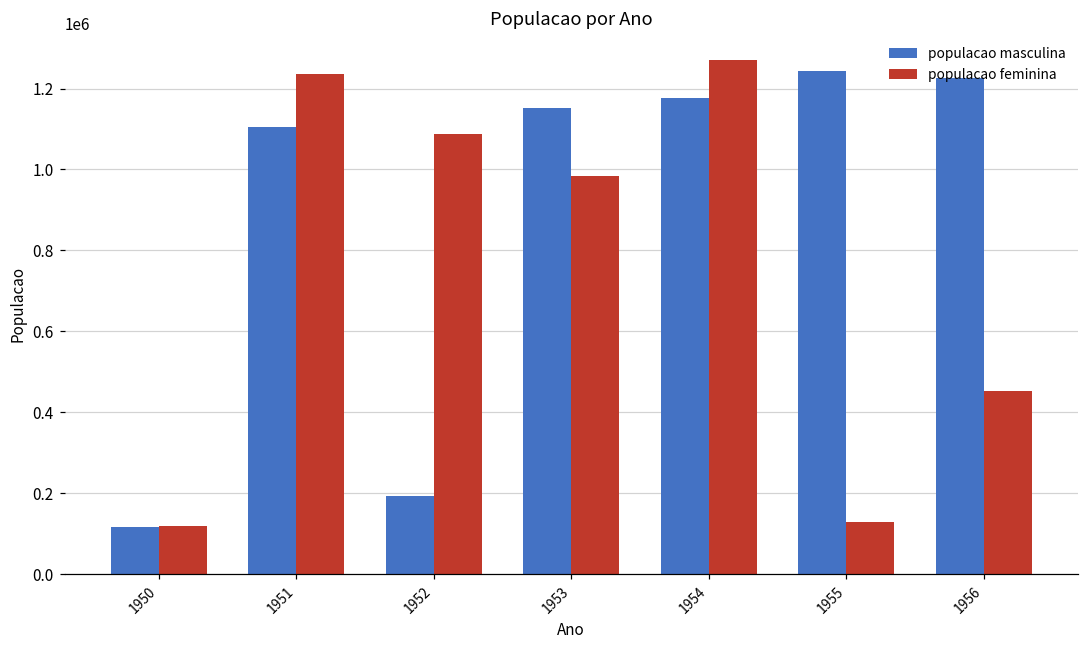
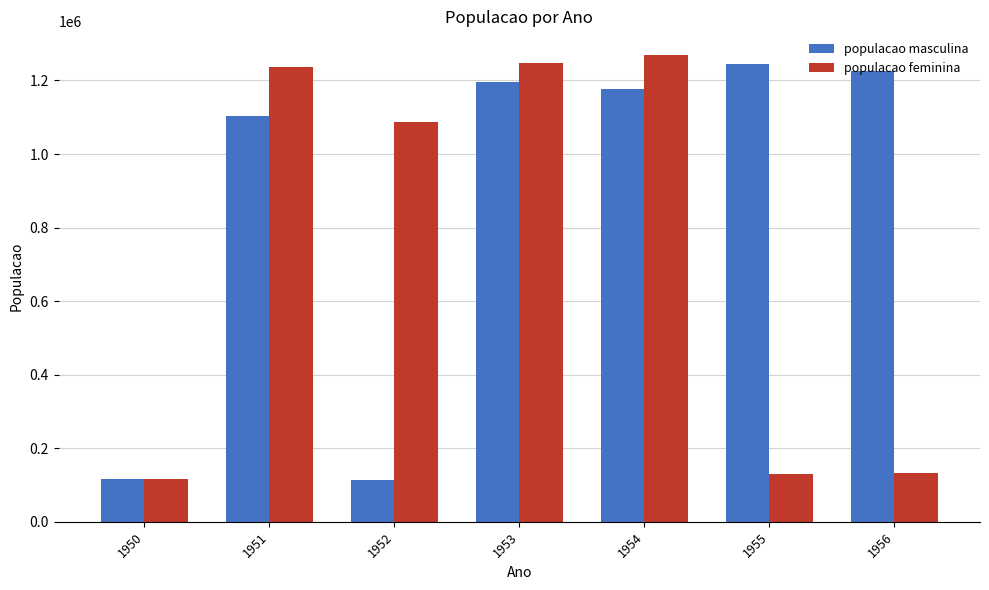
  {
    "populacao masculina": {
      "1950": 120000,
      "1951": 1100000,
-     "1952": 190000,
-     "1953": 1150000,
+     "1952": 110000,
+     "1953": 1190000,
      "1954": 1180000,
      "1955": 1240000,
      "1956": 1230000
    },
    "populacao feminina": {
      "1950": 120000,
      "1951": 1240000,
      "1952": 1090000,
-     "1953": 980000,
+     "1953": 1250000,
      "1954": 1270000,
      "1955": 130000,
-     "1956": 450000
+     "1956": 130000
    }
  }
